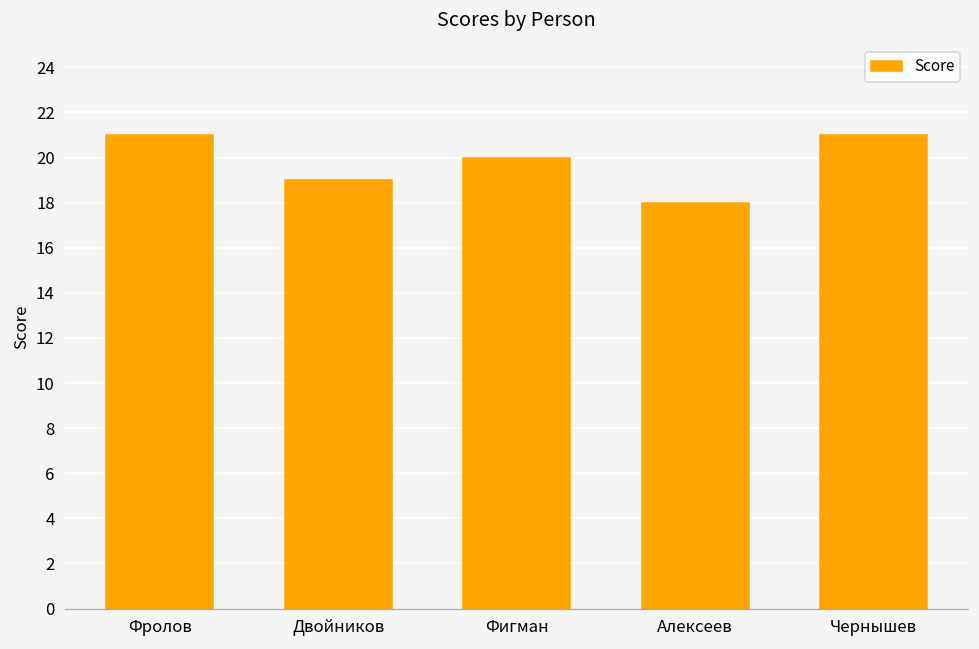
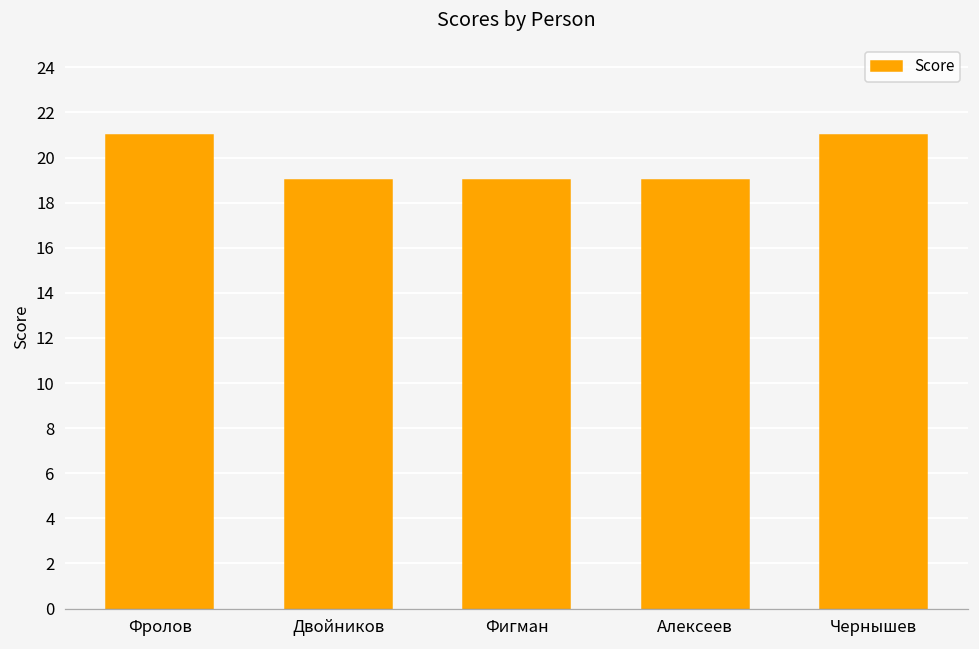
  {
    "Фролов": 21,
    "Двойников": 19,
-   "Фигман": 20,
-   "Алексеев": 18,
+   "Фигман": 19,
+   "Алексеев": 19,
    "Чернышев": 21
  }
